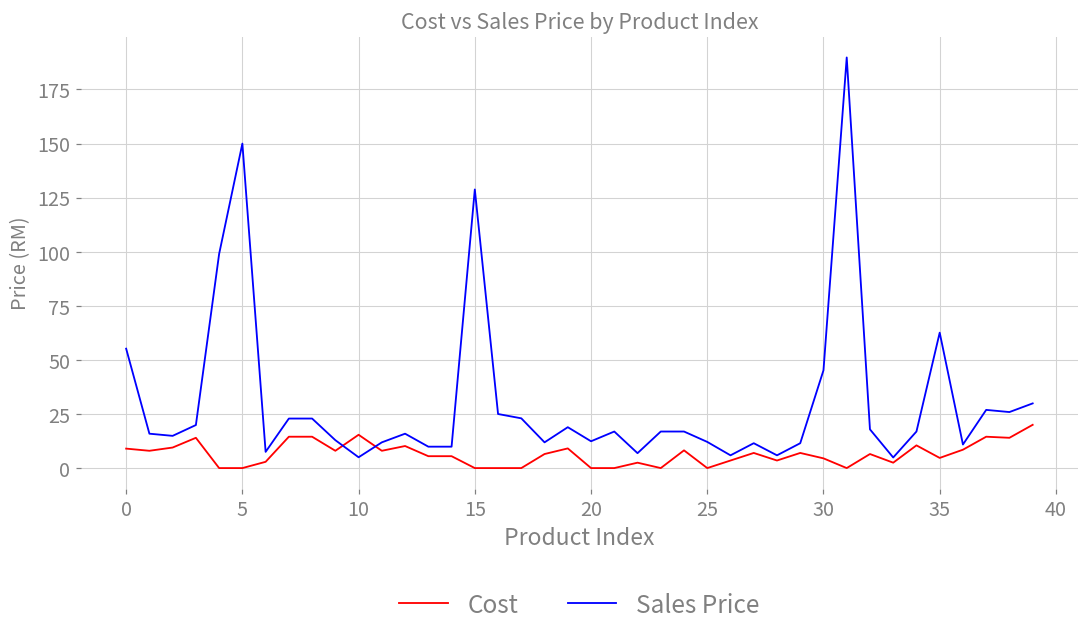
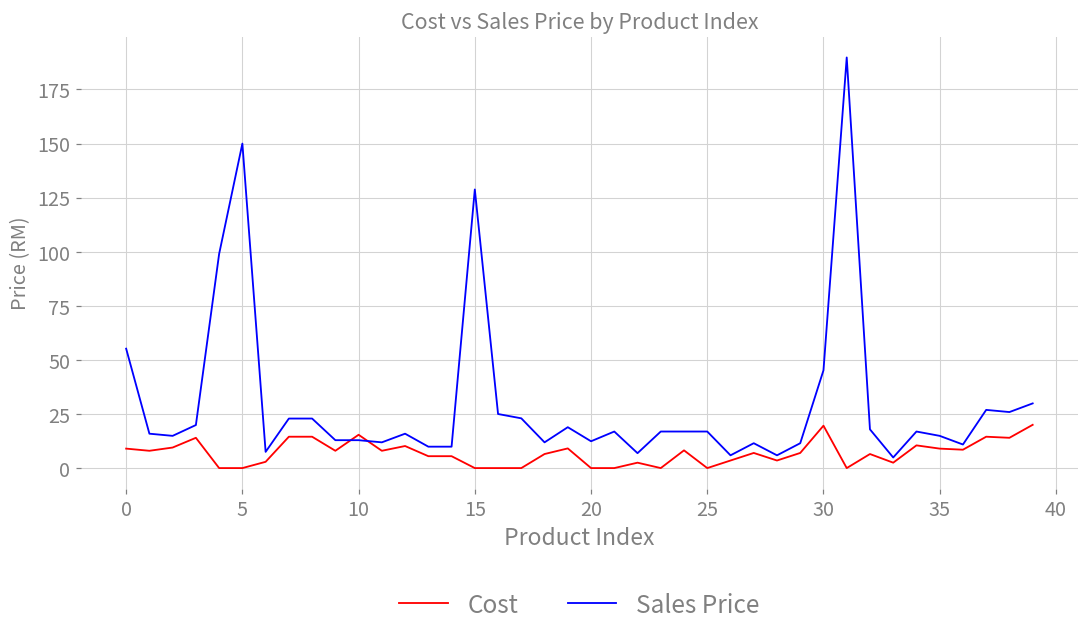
  {
    "Cost": {
      "0": 9,
      "5": 0,
      "10": 15,
      "15": 0,
      "20": 0,
      "25": 0,
-     "30": 5,
-     "35": 5
+     "30": 20,
+     "35": 9
    },
    "Sales Price": {
      "0": 55,
      "5": 150,
-     "10": 5,
+     "10": 13,
      "15": 129,
      "20": 12,
-     "25": 12,
+     "25": 17,
      "30": 45,
-     "35": 63
+     "35": 15
    }
  }
